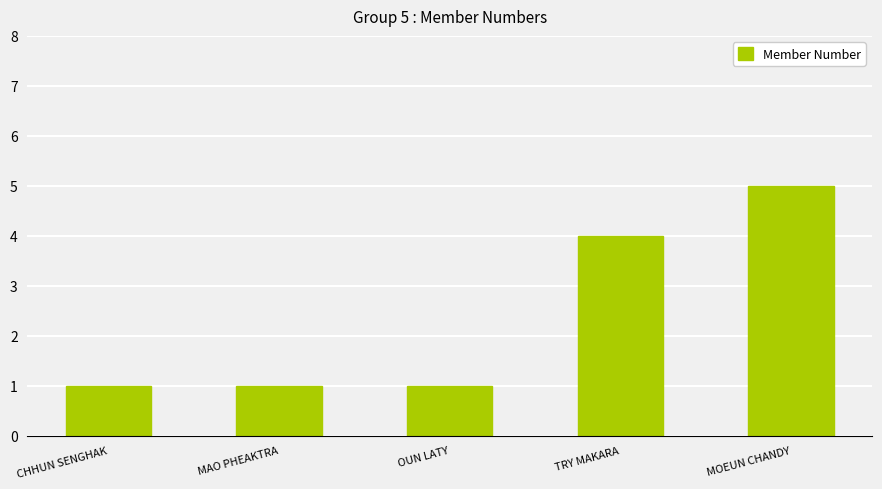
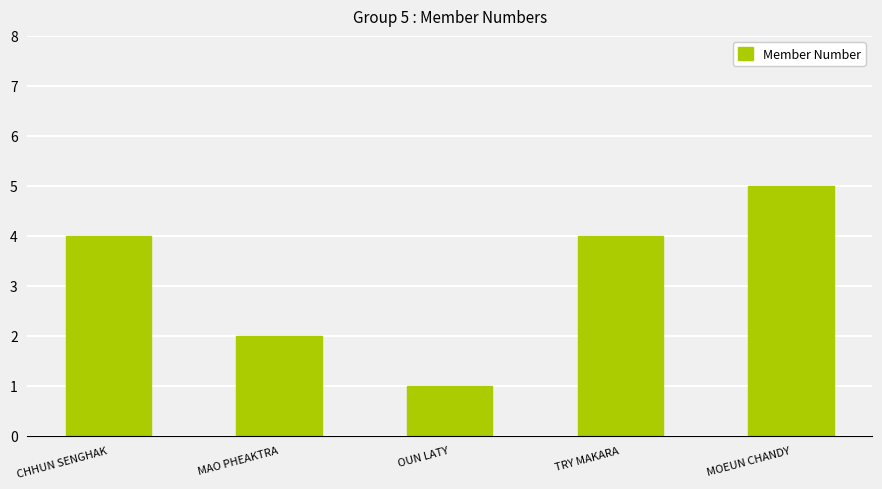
  {
-   "CHHUN SENGHAK": 1,
-   "MAO PHEAKTRA": 1,
+   "CHHUN SENGHAK": 4,
+   "MAO PHEAKTRA": 2,
    "OUN LATY": 1,
    "TRY MAKARA": 4,
    "MOEUN CHANDY": 5
  }
